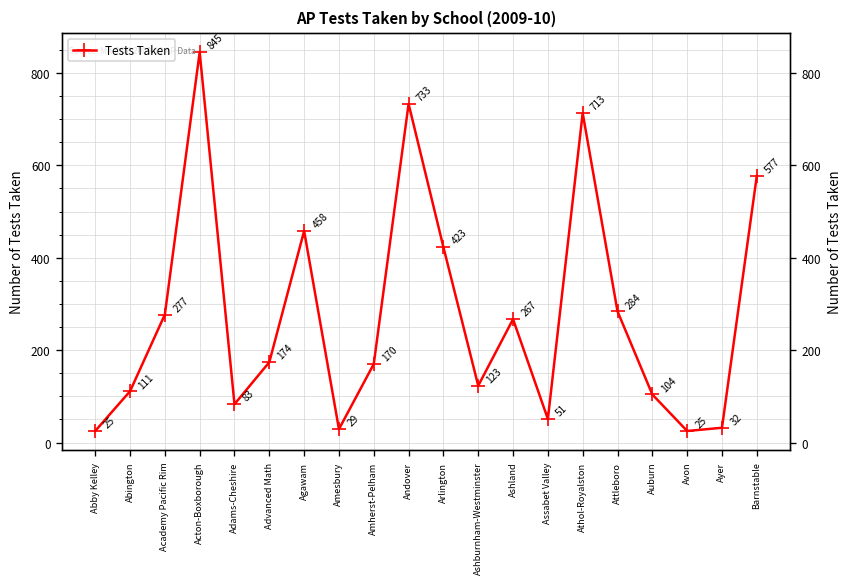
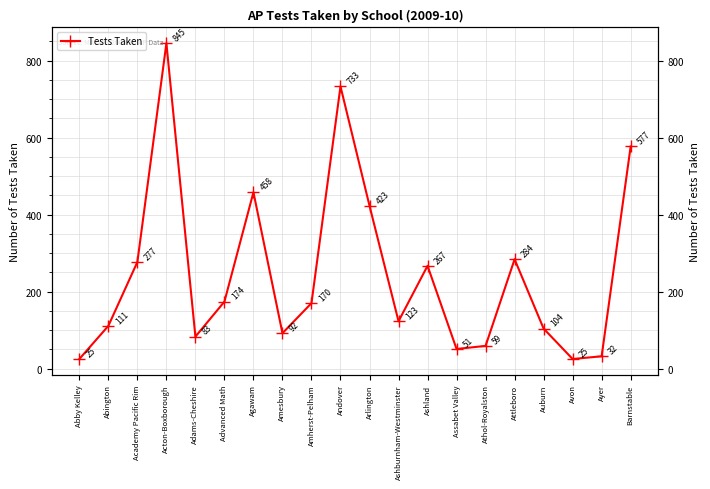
  {
    "Abby Kelley": 25,
    "Abington": 111,
    "Academy Pacific Rim": 277,
    "Acton-Boxborough": 845,
    "Adams-Cheshire": 83,
    "Advanced Math": 174,
    "Agawam": 458,
-   "Amesbury": 29,
+   "Amesbury": 92,
    "Amherst-Pelham": 170,
    "Andover": 733,
    "Arlington": 423,
    "Ashburnham-Westminster": 123,
    "Ashland": 267,
    "Assabet Valley": 51,
-   "Athol-Royalston": 713,
+   "Athol-Royalston": 59,
    "Attleboro": 284,
    "Auburn": 104,
    "Avon": 25,
    "Ayer": 32,
    "Barnstable": 577
  }
